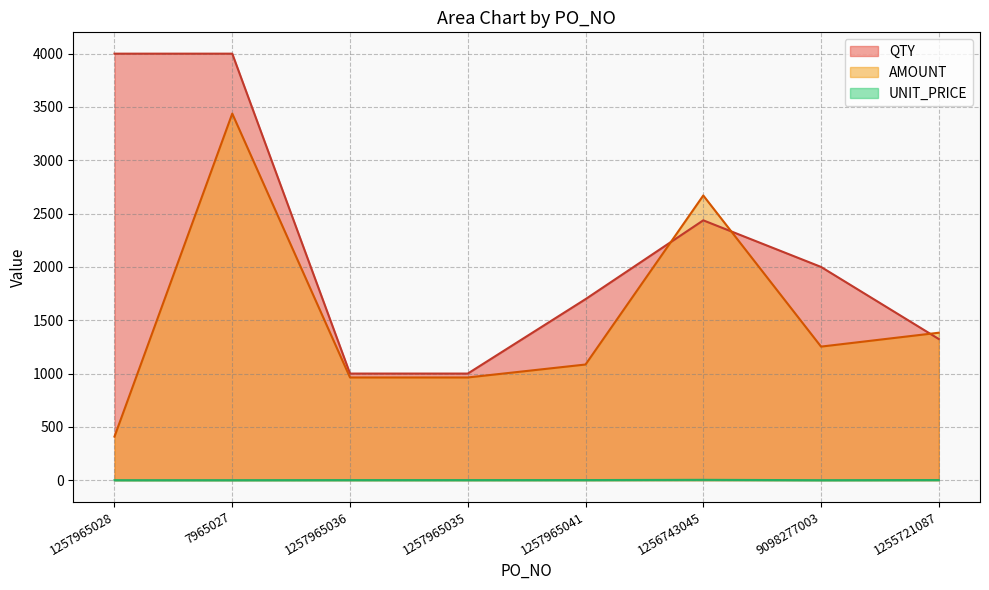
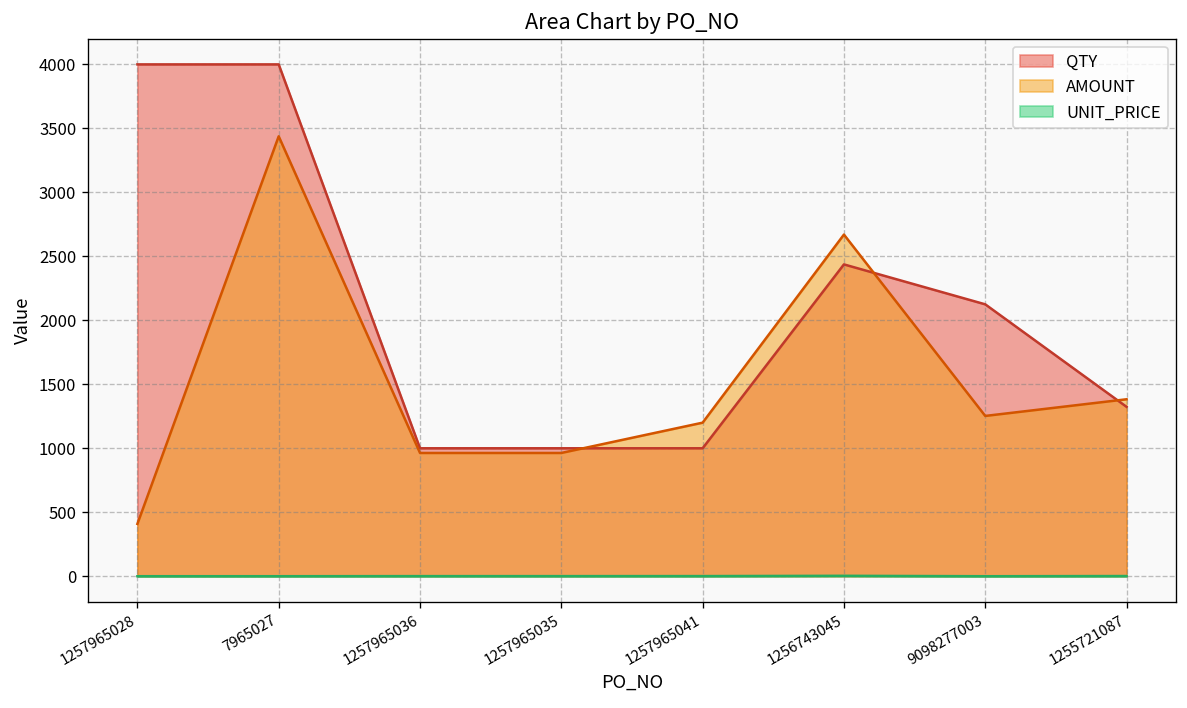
  {
    "QTY": {
      "1257965028": 4000,
      "7965027": 4000,
      "1257965036": 1000,
      "1257965035": 1000,
-     "1257965041": 1700,
+     "1257965041": 1000,
      "1256743045": 2440,
-     "9098277003": 2000,
+     "9098277003": 2130,
      "1255721087": 1320
    },
    "AMOUNT": {
      "1257965028": 410,
      "7965027": 3440,
      "1257965036": 960,
      "1257965035": 960,
-     "1257965041": 1080,
+     "1257965041": 1200,
      "1256743045": 2670,
      "9098277003": 1250,
      "1255721087": 1380
    },
    "UNIT_PRICE": {
      "1257965028": 0,
      "7965027": 0,
      "1257965036": 0,
      "1257965035": 0,
      "1257965041": 0,
      "1256743045": 0,
      "9098277003": 0,
      "1255721087": 0
    }
  }
